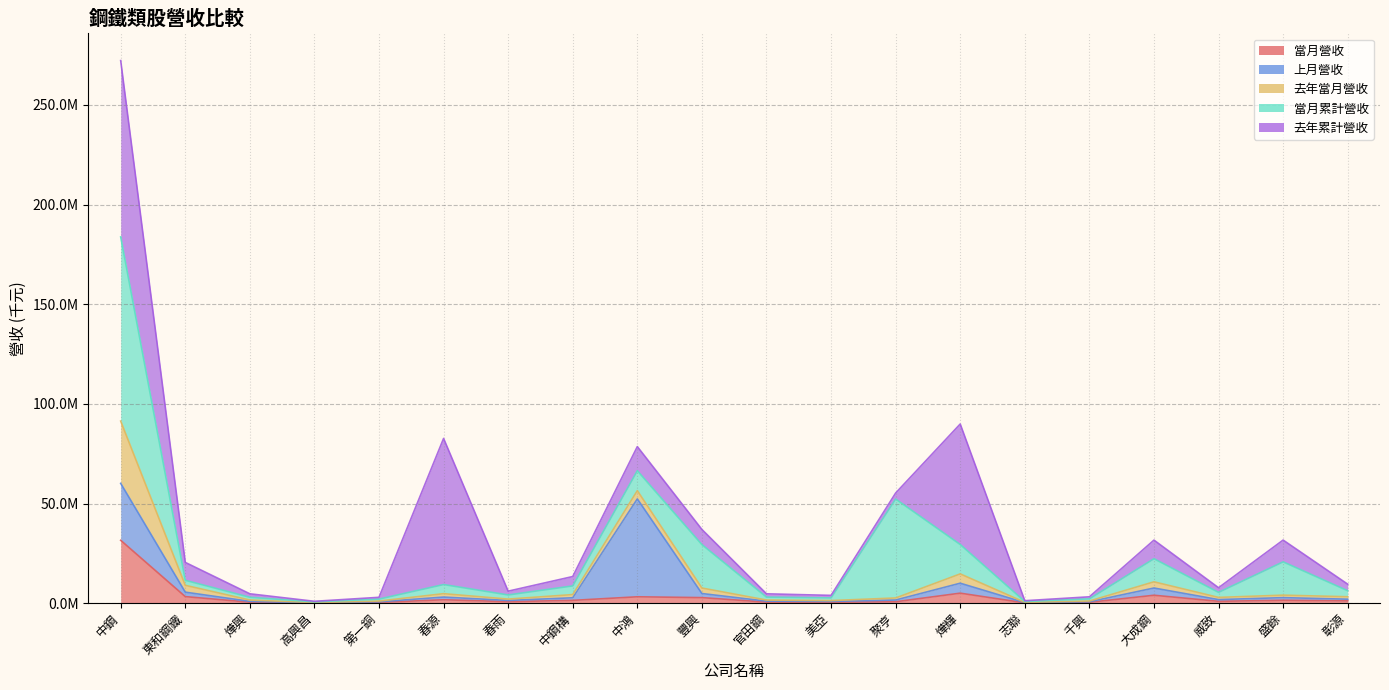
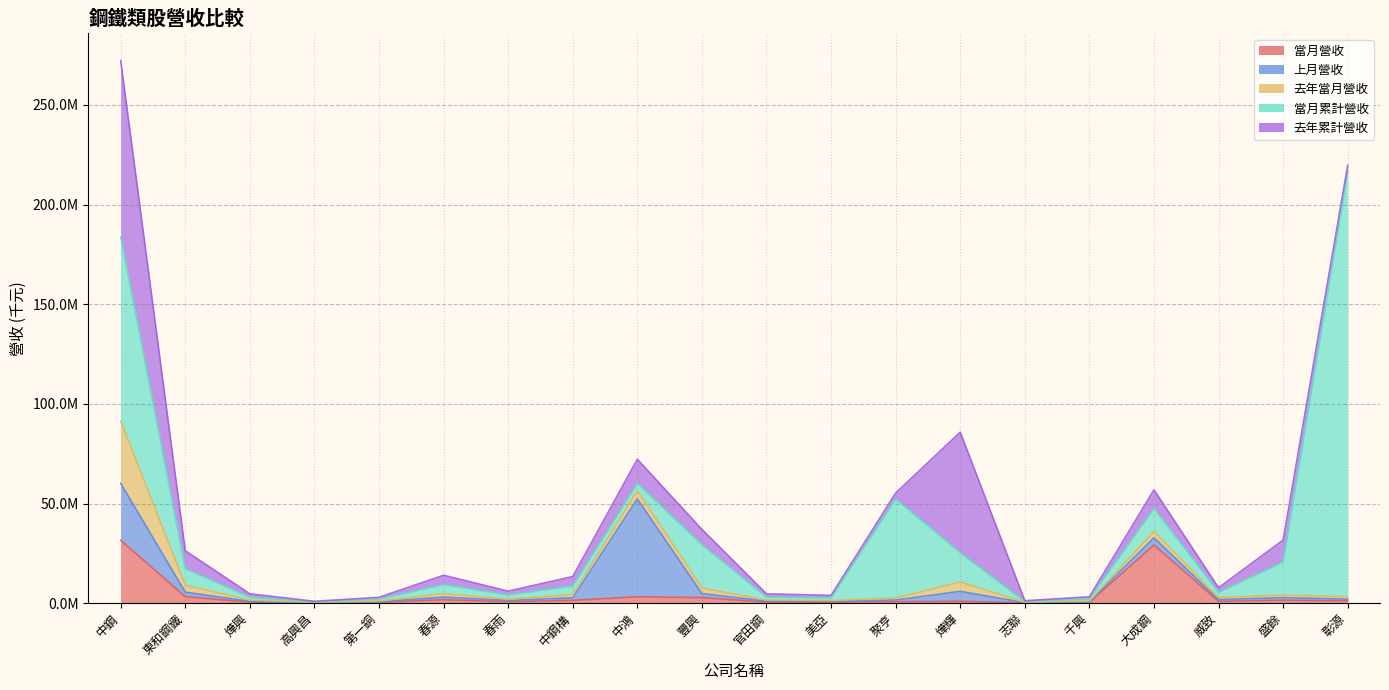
  {
    "當月營收": {
      "中鋼": 32000000,
      "東和鋼鐵": 3000000,
      "春源": 2000000,
      "中鋼構": 1000000,
      "中鴻": 3000000,
      "豐興": 3000000,
-     "燁輝": 5000000,
-     "大成鋼": 4000000,
+     "燁輝": 1000000,
+     "大成鋼": 29000000,
      "盛餘": 1000000
    },
    "上月營收": {
      "中鋼": 29000000,
      "東和鋼鐵": 2000000,
      "春源": 1000000,
      "中鋼構": 1000000,
      "中鴻": 49000000,
      "豐興": 2000000,
      "燁輝": 5000000,
      "大成鋼": 4000000
    },
    "去年當月營收": {
      "中鋼": 31000000,
      "東和鋼鐵": 3000000,
      "春源": 2000000,
      "中鋼構": 2000000,
      "中鴻": 4000000,
      "豐興": 3000000,
      "燁輝": 5000000,
      "大成鋼": 3000000
    },
    "當月累計營收": {
      "中鋼": 92000000,
-     "東和鋼鐵": 3000000,
+     "東和鋼鐵": 8000000,
      "燁興": 1000000,
      "春源": 5000000,
      "春雨": 2000000,
      "中鋼構": 4000000,
-     "中鴻": 10000000,
+     "中鴻": 4000000,
      "豐興": 22000000,
      "官田鋼": 1000000,
      "聚亨": 50000000,
      "燁輝": 15000000,
      "大成鋼": 12000000,
      "威致": 3000000,
      "盛餘": 17000000,
-     "彰源": 3000000
+     "彰源": 213000000
    },
    "去年累計營收": {
      "中鋼": 88000000,
      "東和鋼鐵": 9000000,
      "燁興": 2000000,
-     "春源": 73000000,
+     "春源": 5000000,
      "春雨": 2000000,
      "中鋼構": 5000000,
      "中鴻": 12000000,
      "豐興": 8000000,
      "官田鋼": 2000000,
      "聚亨": 3000000,
      "燁輝": 60000000,
      "大成鋼": 9000000,
      "威致": 2000000,
      "盛餘": 11000000,
      "彰源": 3000000
    }
  }
